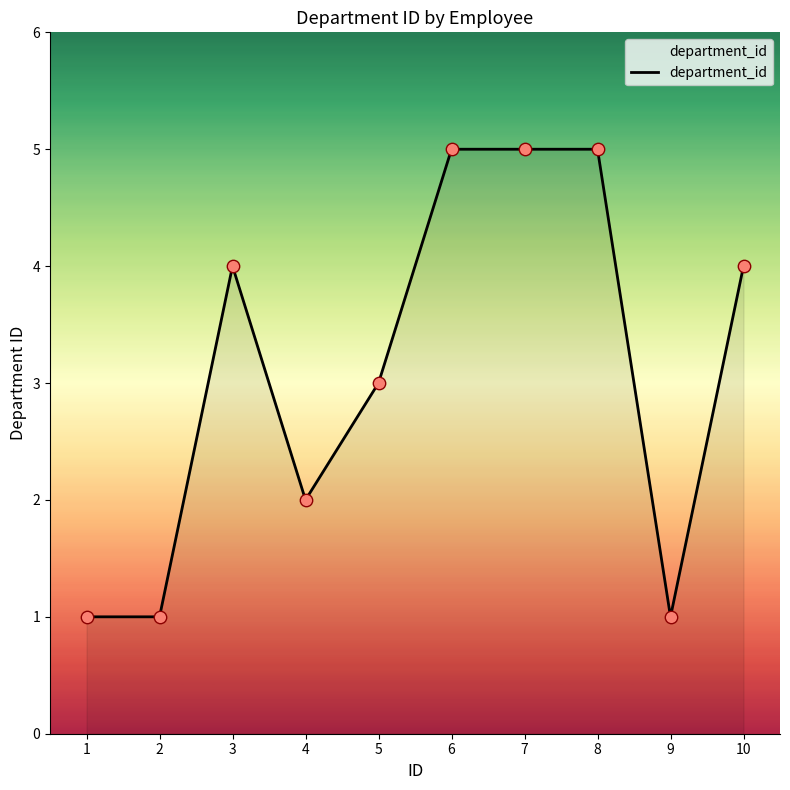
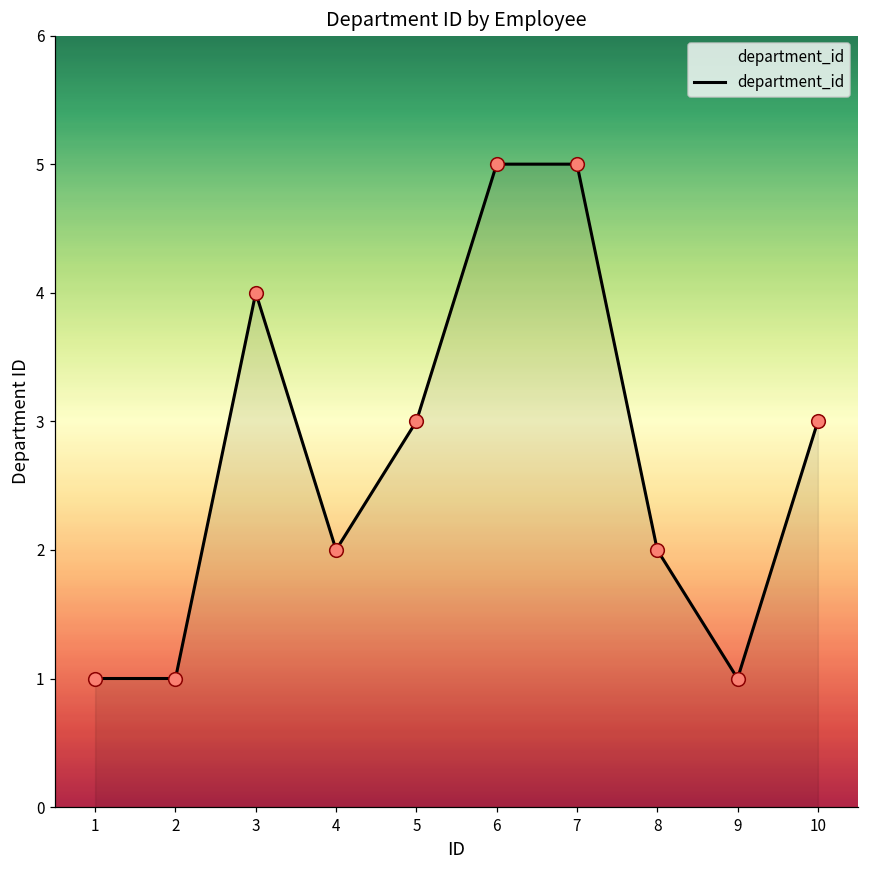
  {
    "1": 1,
    "2": 1,
    "3": 4,
    "4": 2,
    "5": 3,
    "6": 5,
    "7": 5,
-   "8": 5,
+   "8": 2,
    "9": 1,
-   "10": 4
+   "10": 3
  }
